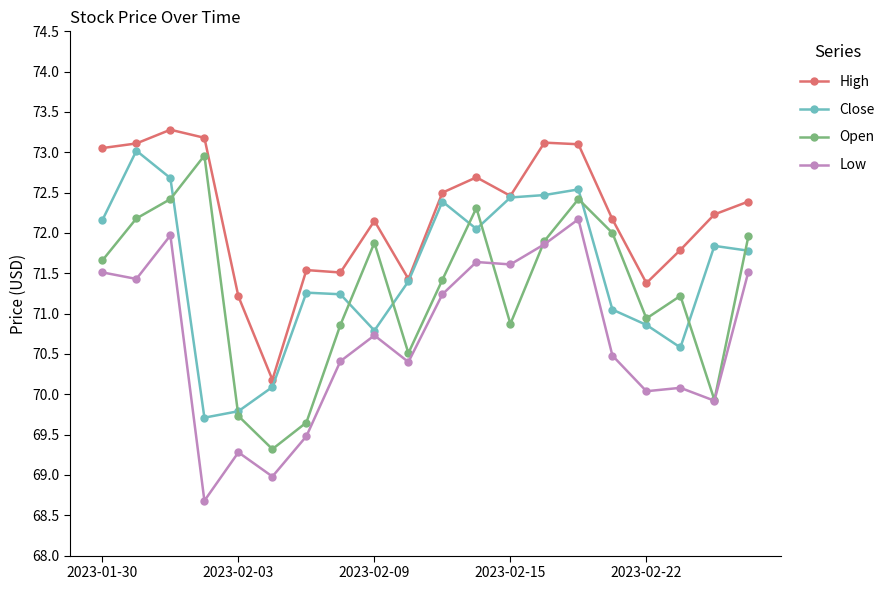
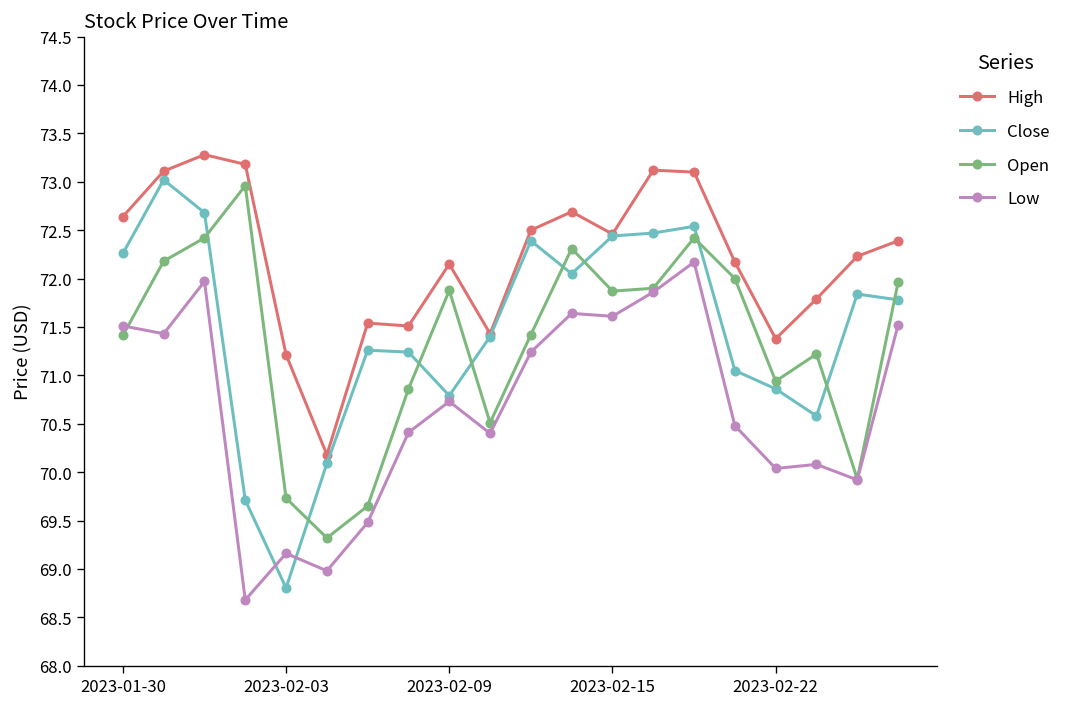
  {
    "High": {
-     "2023-01-30": 73.1,
+     "2023-01-30": 72.6,
      "2023-02-03": 71.2,
      "2023-02-09": 72.2,
      "2023-02-22": 71.4
    },
    "Close": {
-     "2023-01-30": 72.2,
-     "2023-02-03": 69.8,
+     "2023-01-30": 72.3,
+     "2023-02-03": 68.8,
      "2023-02-09": 70.8,
      "2023-02-22": 70.9
    },
    "Open": {
-     "2023-01-30": 71.7,
+     "2023-01-30": 71.4,
      "2023-02-03": 69.7,
      "2023-02-09": 71.9,
-     "2023-02-15": 70.9,
+     "2023-02-15": 71.9,
      "2023-02-22": 70.9
    },
    "Low": {
      "2023-01-30": 71.5,
-     "2023-02-03": 69.3,
+     "2023-02-03": 69.2,
      "2023-02-09": 70.7,
      "2023-02-15": 71.6,
      "2023-02-22": 70.0
    }
  }
